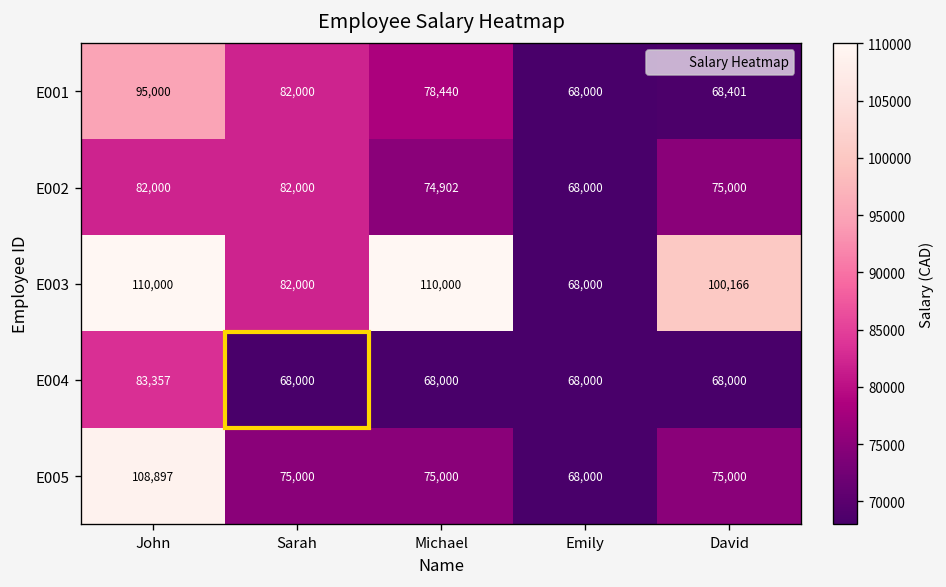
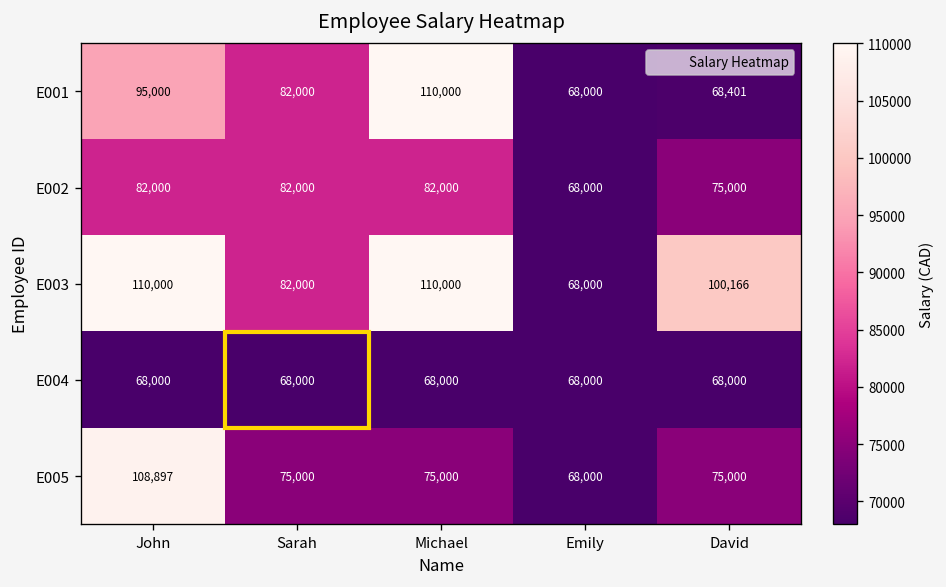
  {
    "E001": {
      "John": "95,000",
      "Sarah": "82,000",
-     "Michael": "78,440",
+     "Michael": "110,000",
      "Emily": "68,000",
      "David": "68,401"
    },
    "E002": {
      "John": "82,000",
      "Sarah": "82,000",
-     "Michael": "74,902",
+     "Michael": "82,000",
      "Emily": "68,000",
      "David": "75,000"
    },
    "E003": {
      "John": "110,000",
      "Sarah": "82,000",
      "Michael": "110,000",
      "Emily": "68,000",
      "David": "100,166"
    },
    "E004": {
-     "John": "83,357",
+     "John": "68,000",
      "Sarah": "68,000",
      "Michael": "68,000",
      "Emily": "68,000",
      "David": "68,000"
    },
    "E005": {
      "John": "108,897",
      "Sarah": "75,000",
      "Michael": "75,000",
      "Emily": "68,000",
      "David": "75,000"
    }
  }
